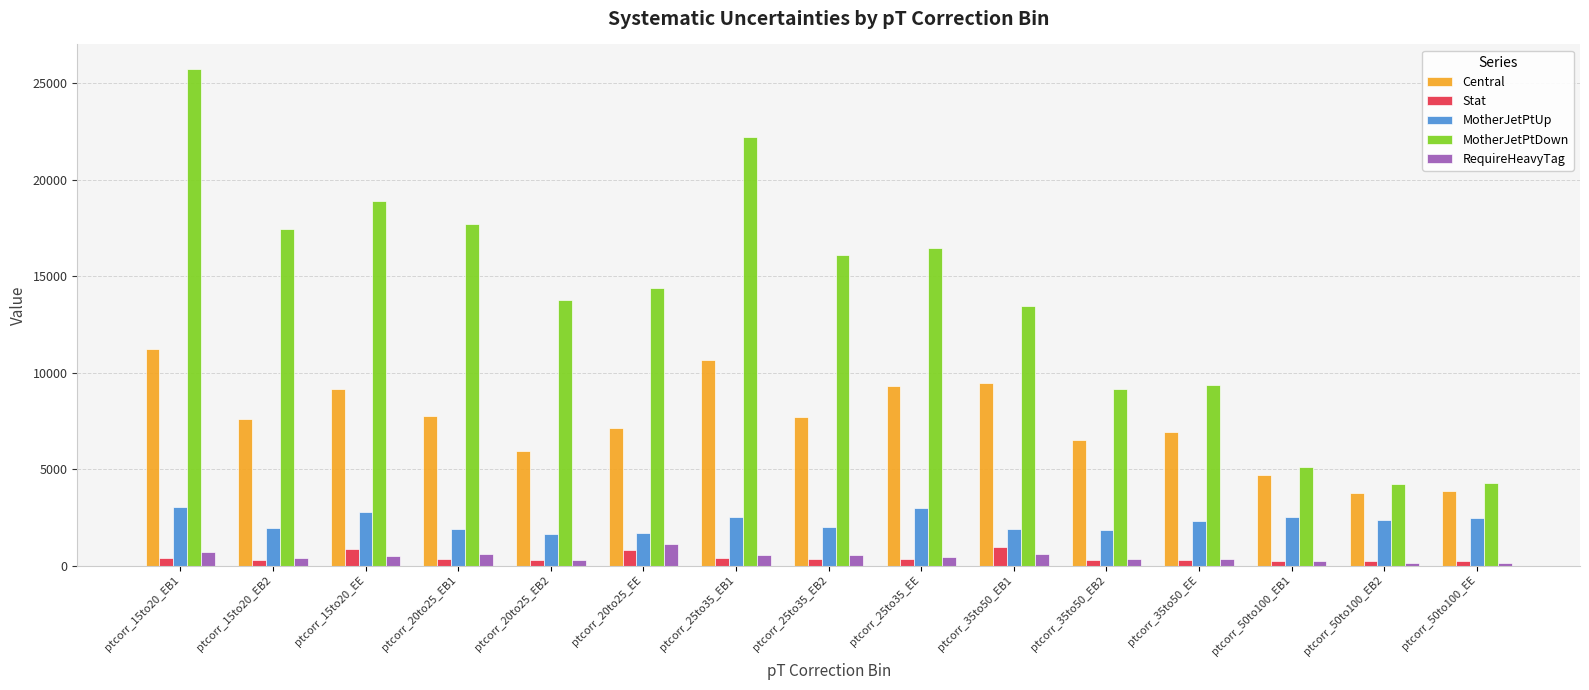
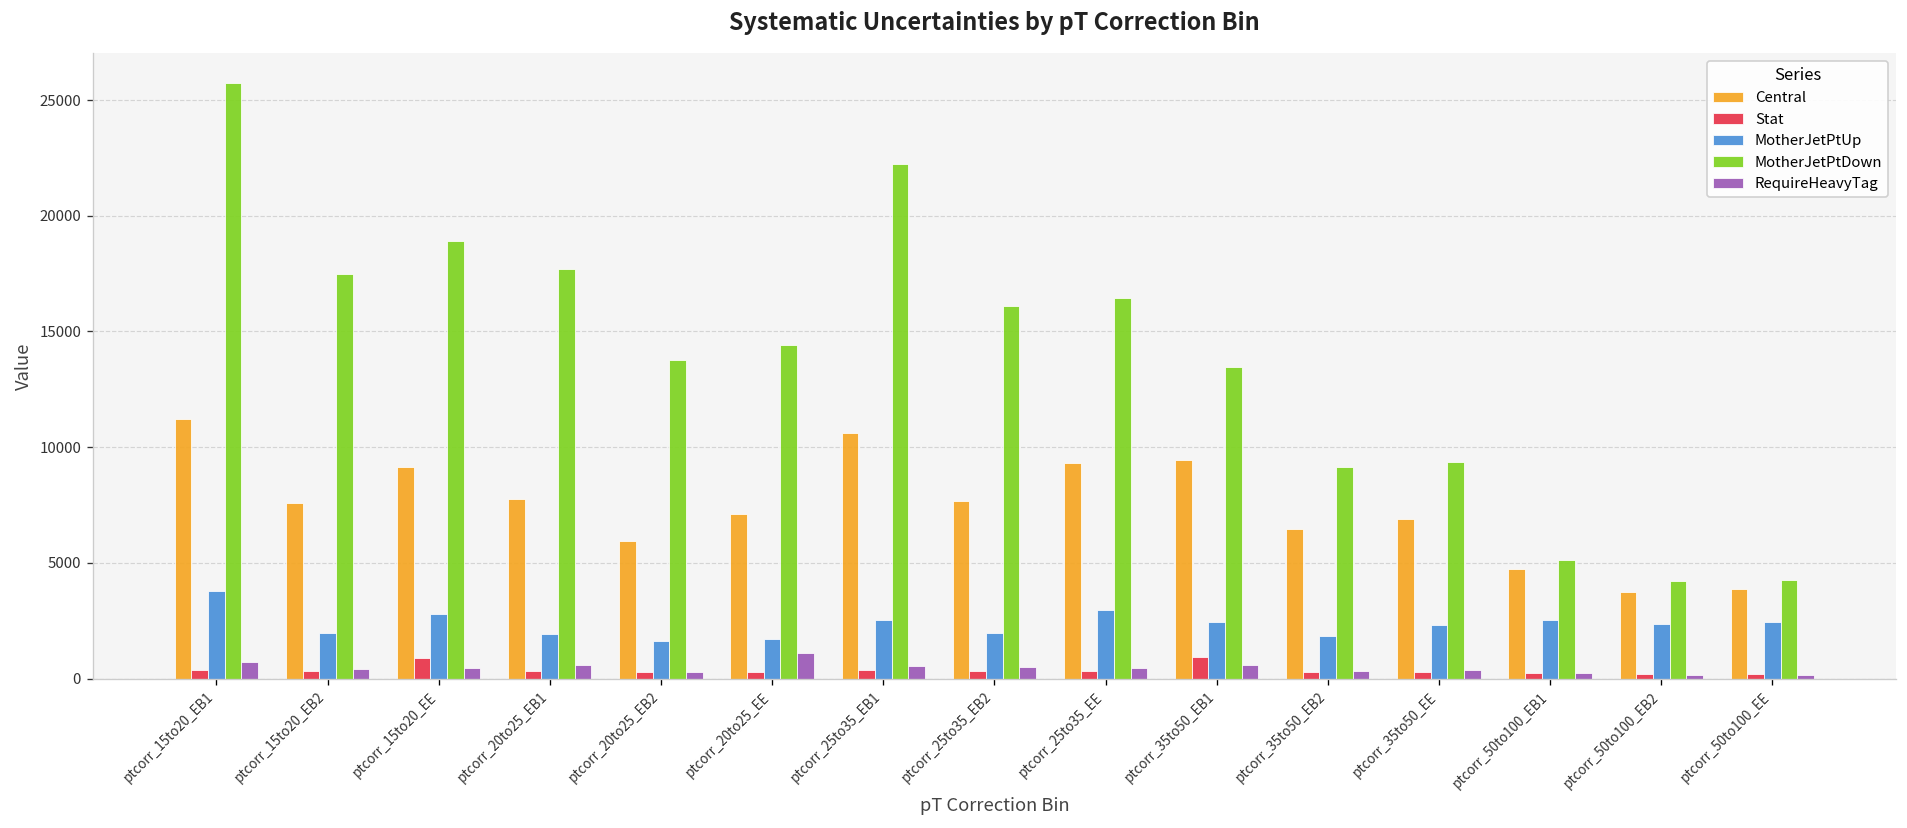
  {
    "Central": {
      "ptcorr_15to20_EB1": 11200,
      "ptcorr_15to20_EB2": 7600,
      "ptcorr_15to20_EE": 9200,
      "ptcorr_20to25_EB1": 7800,
      "ptcorr_20to25_EB2": 5900,
      "ptcorr_20to25_EE": 7100,
      "ptcorr_25to35_EB1": 10600,
      "ptcorr_25to35_EB2": 7700,
      "ptcorr_25to35_EE": 9300,
      "ptcorr_35to50_EB1": 9400,
      "ptcorr_35to50_EB2": 6500,
      "ptcorr_35to50_EE": 6900,
      "ptcorr_50to100_EB1": 4700,
      "ptcorr_50to100_EB2": 3700,
      "ptcorr_50to100_EE": 3900
    },
    "Stat": {
      "ptcorr_15to20_EB1": 400,
      "ptcorr_15to20_EB2": 300,
      "ptcorr_15to20_EE": 900,
      "ptcorr_20to25_EB1": 300,
      "ptcorr_20to25_EB2": 300,
-     "ptcorr_20to25_EE": 800,
+     "ptcorr_20to25_EE": 300,
      "ptcorr_25to35_EB1": 400,
      "ptcorr_25to35_EB2": 300,
      "ptcorr_25to35_EE": 300,
      "ptcorr_35to50_EB1": 900,
      "ptcorr_35to50_EB2": 300,
      "ptcorr_35to50_EE": 300,
      "ptcorr_50to100_EB1": 200,
      "ptcorr_50to100_EB2": 200,
      "ptcorr_50to100_EE": 200
    },
    "MotherJetPtUp": {
-     "ptcorr_15to20_EB1": 3000,
+     "ptcorr_15to20_EB1": 3800,
      "ptcorr_15to20_EB2": 2000,
      "ptcorr_15to20_EE": 2800,
      "ptcorr_20to25_EB1": 1900,
      "ptcorr_20to25_EB2": 1600,
      "ptcorr_20to25_EE": 1700,
      "ptcorr_25to35_EB1": 2500,
      "ptcorr_25to35_EB2": 2000,
      "ptcorr_25to35_EE": 3000,
-     "ptcorr_35to50_EB1": 1900,
+     "ptcorr_35to50_EB1": 2400,
      "ptcorr_35to50_EB2": 1800,
      "ptcorr_35to50_EE": 2300,
      "ptcorr_50to100_EB1": 2500,
      "ptcorr_50to100_EB2": 2400,
      "ptcorr_50to100_EE": 2500
    },
    "MotherJetPtDown": {
      "ptcorr_15to20_EB1": 25700,
      "ptcorr_15to20_EB2": 17500,
      "ptcorr_15to20_EE": 18900,
      "ptcorr_20to25_EB1": 17700,
      "ptcorr_20to25_EB2": 13800,
      "ptcorr_20to25_EE": 14400,
      "ptcorr_25to35_EB1": 22200,
      "ptcorr_25to35_EB2": 16100,
      "ptcorr_25to35_EE": 16500,
      "ptcorr_35to50_EB1": 13500,
      "ptcorr_35to50_EB2": 9100,
      "ptcorr_35to50_EE": 9400,
      "ptcorr_50to100_EB1": 5100,
      "ptcorr_50to100_EB2": 4200,
      "ptcorr_50to100_EE": 4300
    },
    "RequireHeavyTag": {
      "ptcorr_15to20_EB1": 700,
      "ptcorr_15to20_EB2": 400,
      "ptcorr_15to20_EE": 500,
      "ptcorr_20to25_EB1": 600,
      "ptcorr_20to25_EB2": 300,
      "ptcorr_20to25_EE": 1100,
      "ptcorr_25to35_EB1": 500,
      "ptcorr_25to35_EB2": 500,
      "ptcorr_25to35_EE": 500,
      "ptcorr_35to50_EB1": 600,
      "ptcorr_35to50_EB2": 300,
      "ptcorr_35to50_EE": 400,
      "ptcorr_50to100_EB1": 200,
      "ptcorr_50to100_EB2": 100,
      "ptcorr_50to100_EE": 200
    }
  }
